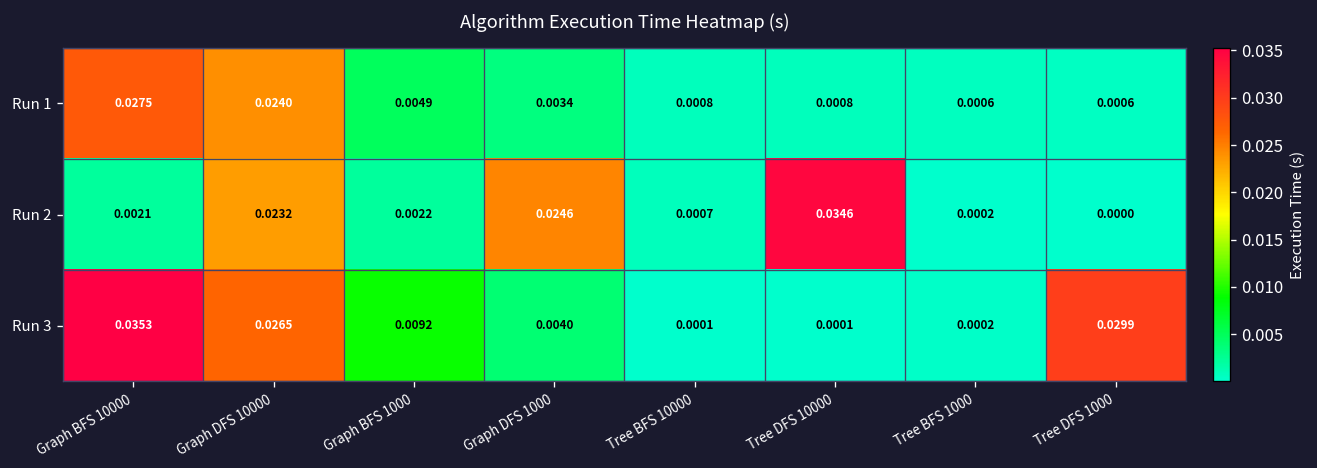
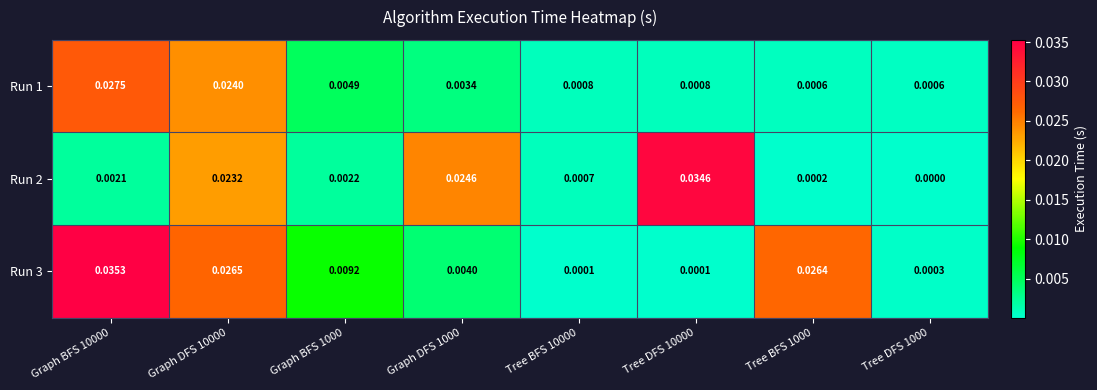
  {
    "Run 1": {
      "Graph BFS 10000": 0.0275,
      "Graph DFS 10000": 0.0240,
      "Graph BFS 1000": 0.0049,
      "Graph DFS 1000": 0.0034,
      "Tree BFS 10000": 0.0008,
      "Tree DFS 10000": 0.0008,
      "Tree BFS 1000": 0.0006,
      "Tree DFS 1000": 0.0006
    },
    "Run 2": {
      "Graph BFS 10000": 0.0021,
      "Graph DFS 10000": 0.0232,
      "Graph BFS 1000": 0.0022,
      "Graph DFS 1000": 0.0246,
      "Tree BFS 10000": 0.0007,
      "Tree DFS 10000": 0.0346,
      "Tree BFS 1000": 0.0002,
      "Tree DFS 1000": 0.0000
    },
    "Run 3": {
      "Graph BFS 10000": 0.0353,
      "Graph DFS 10000": 0.0265,
      "Graph BFS 1000": 0.0092,
      "Graph DFS 1000": 0.0040,
      "Tree BFS 10000": 0.0001,
      "Tree DFS 10000": 0.0001,
-     "Tree BFS 1000": 0.0002,
-     "Tree DFS 1000": 0.0299
+     "Tree BFS 1000": 0.0264,
+     "Tree DFS 1000": 0.0003
    }
  }
